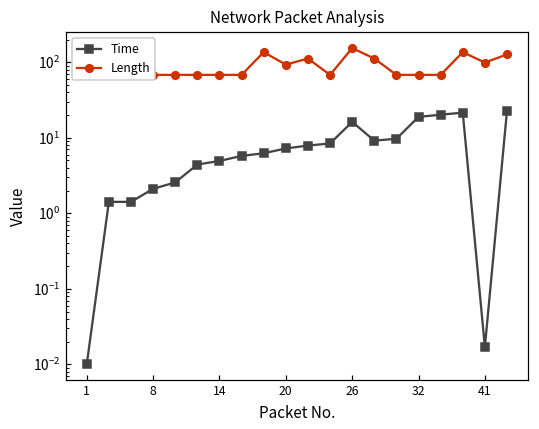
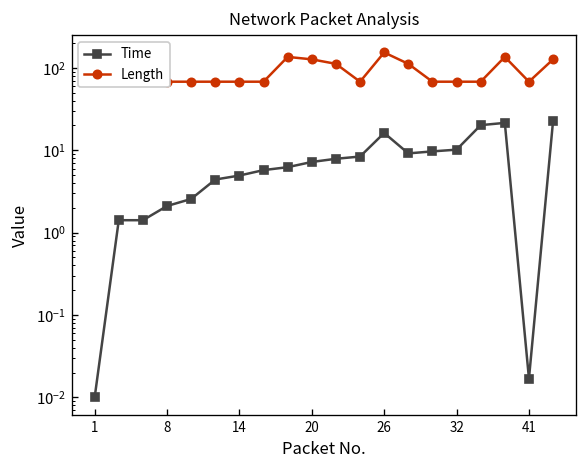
  {
    "Time": {
      "20": 7,
      "26": 16,
-     "32": 19,
+     "32": 10,
      "41": 0.017
    },
    "Length": {
-     "20": 90,
+     "20": 130,
      "26": 150,
      "32": 70,
-     "41": 100
+     "41": 70
    }
  }
